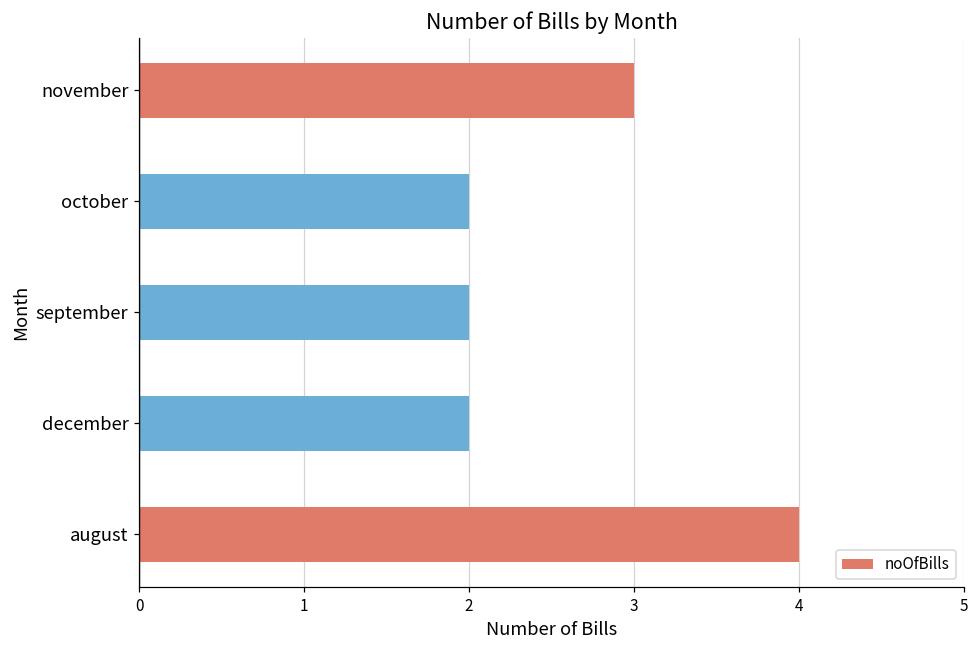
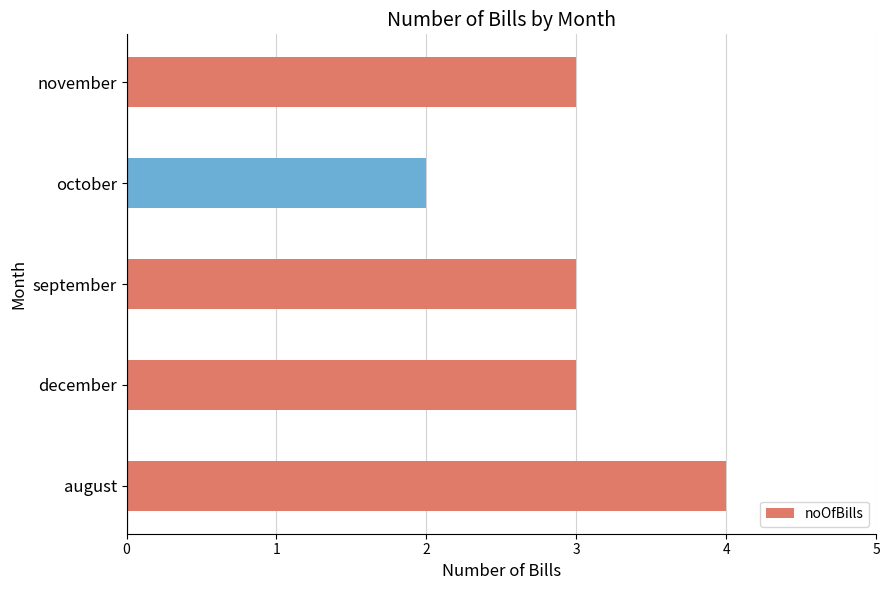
  {
    "november": 3,
    "october": 2,
-   "september": 2,
-   "december": 2,
+   "september": 3,
+   "december": 3,
    "august": 4
  }
